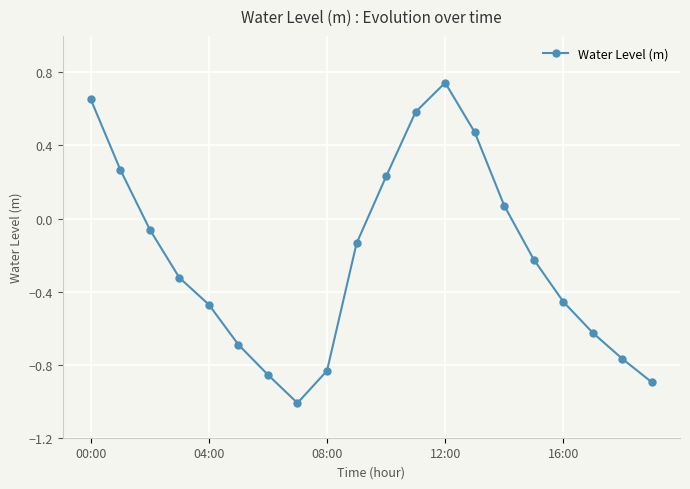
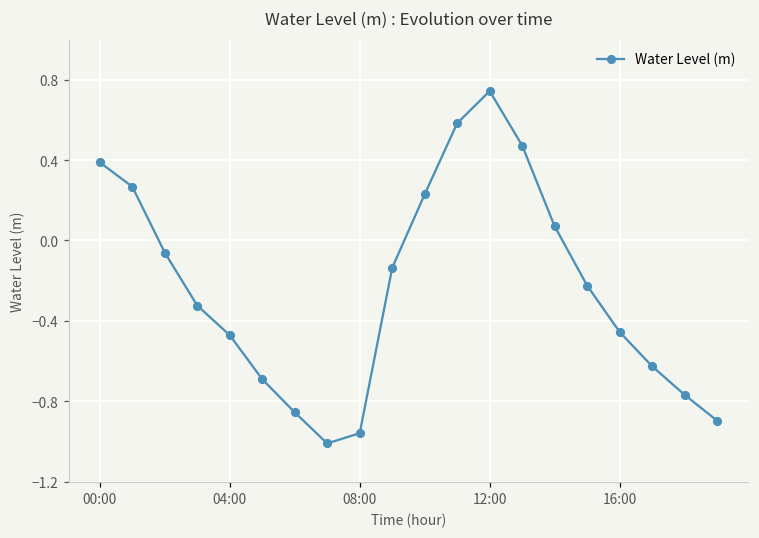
  {
-   "00:00": 0.65,
+   "00:00": 0.39,
    "04:00": -0.47,
-   "08:00": -0.83,
+   "08:00": -0.96,
    "12:00": 0.74,
    "16:00": -0.46
  }
